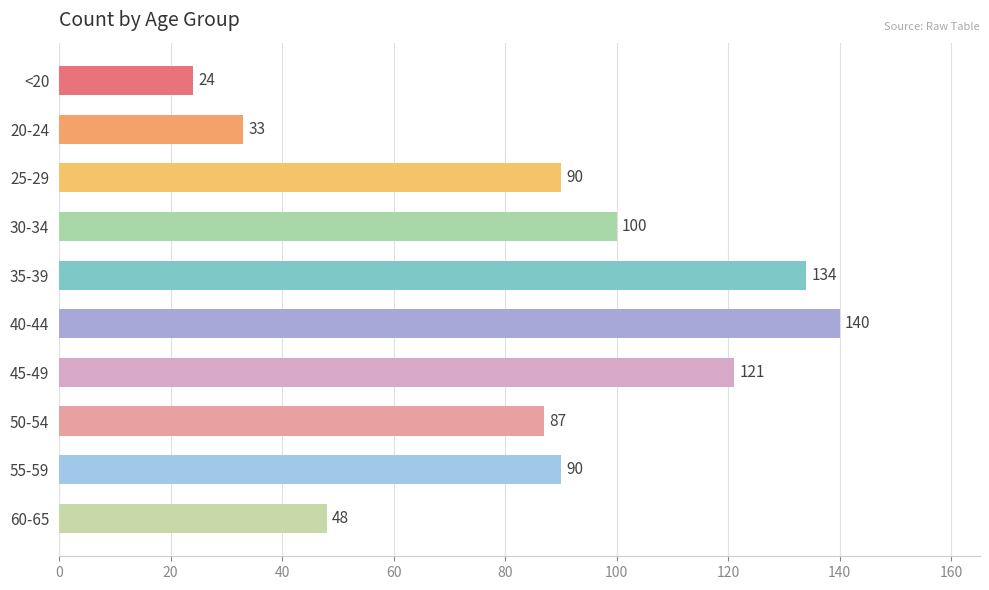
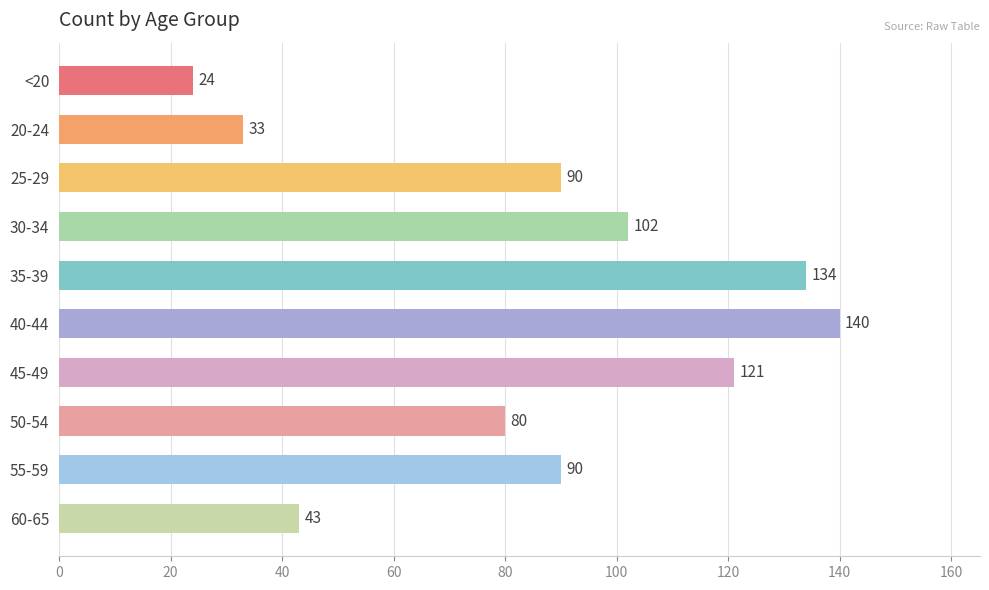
  {
    "<20": 24,
    "20-24": 33,
    "25-29": 90,
-   "30-34": 100,
+   "30-34": 102,
    "35-39": 134,
    "40-44": 140,
    "45-49": 121,
-   "50-54": 87,
+   "50-54": 80,
    "55-59": 90,
-   "60-65": 48
+   "60-65": 43
  }
